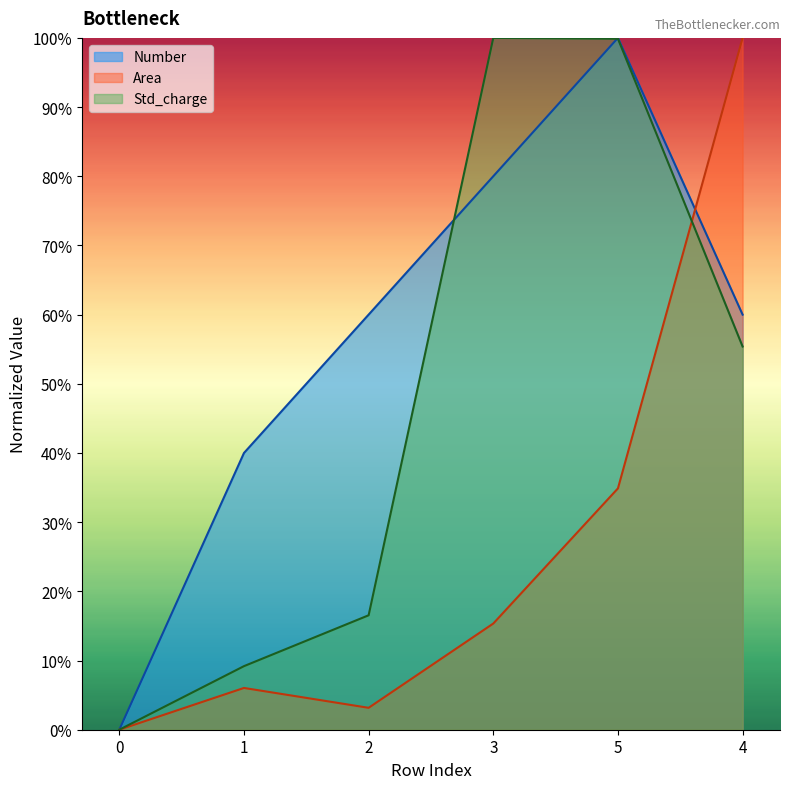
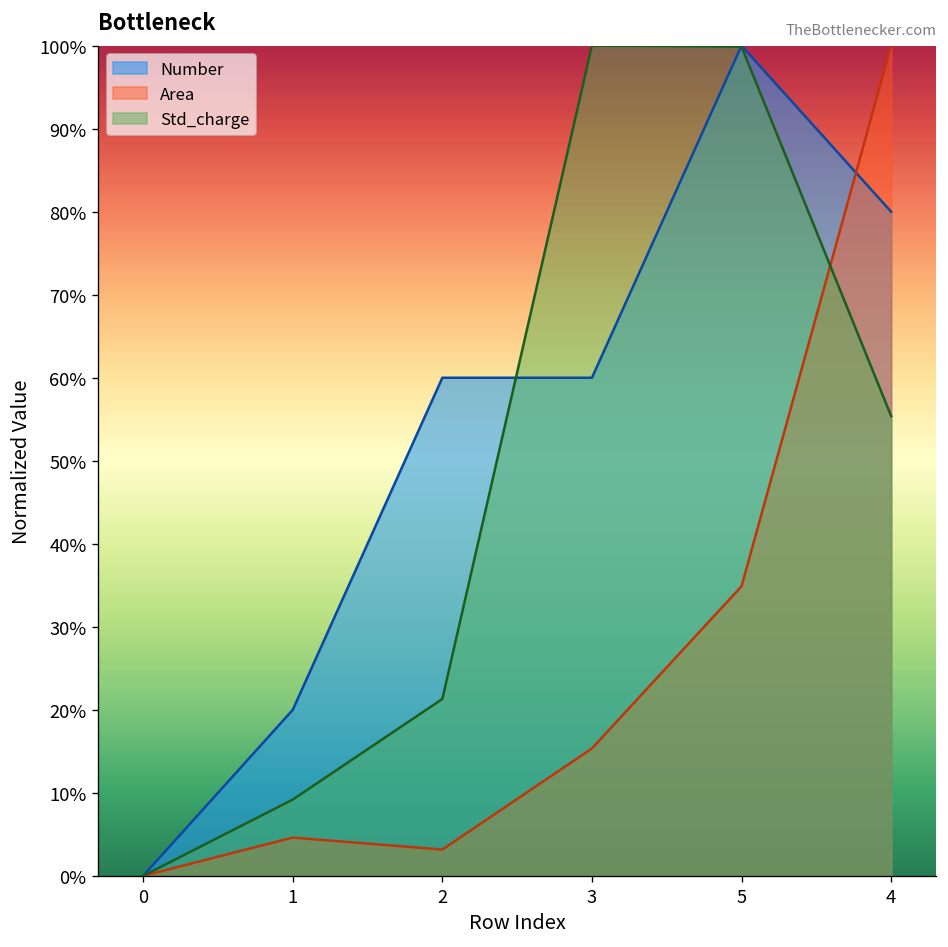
  {
    "Number": {
-     "1": "40%",
+     "1": "20%",
      "2": "60%",
-     "3": "80%",
-     "4": "60%"
+     "3": "60%",
+     "4": "80%"
    },
    "Area": {
-     "1": "6%",
+     "1": "5%",
      "2": "3%",
      "3": "15%",
      "5": "35%",
      "4": "100%"
    },
    "Std_charge": {
      "1": "9%",
-     "2": "17%",
+     "2": "21%",
      "3": "100%",
      "4": "55%"
    }
  }
